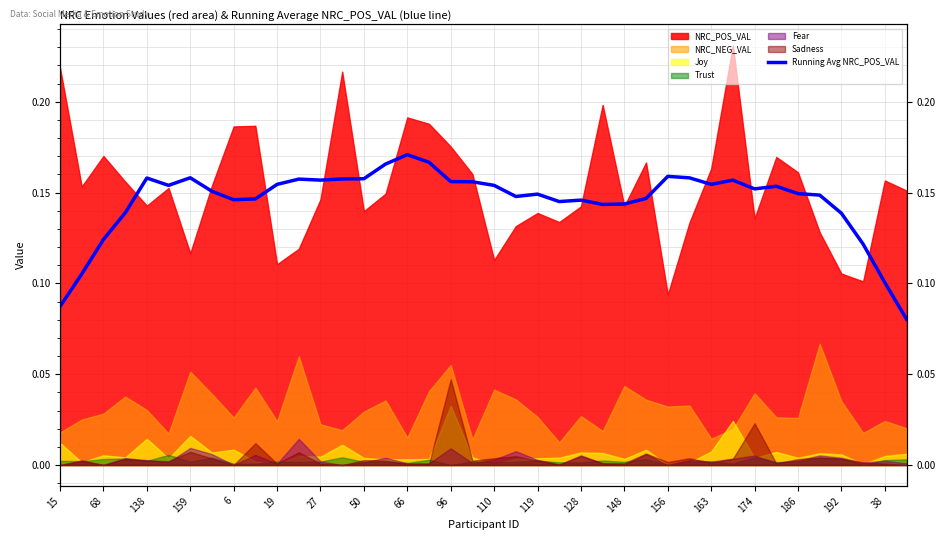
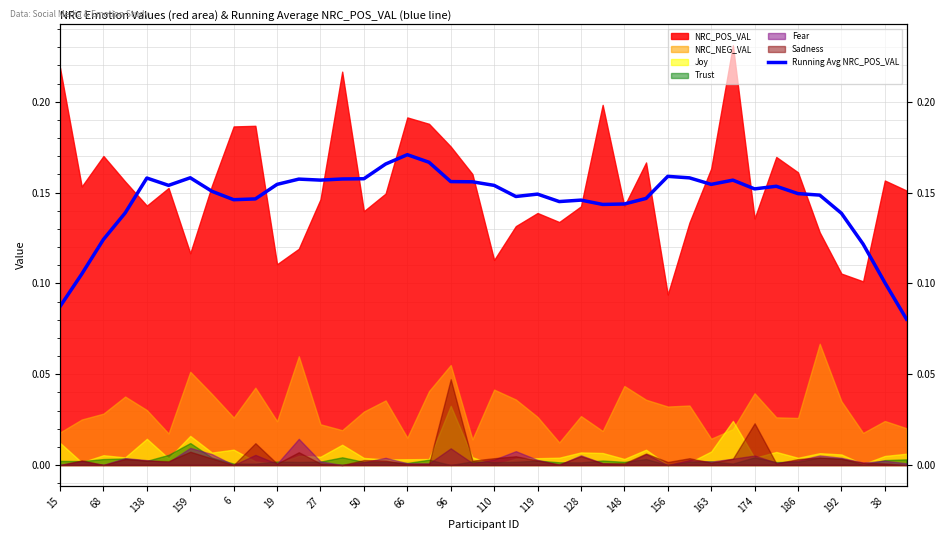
  {
    "Running Avg NRC_POS_VAL": {
      "68": 0.124,
      "138": 0.158,
      "159": 0.158,
      "6": 0.146,
      "50": 0.158,
      "66": 0.171,
      "96": 0.156,
      "110": 0.154,
      "119": 0.149,
      "128": 0.146,
      "156": 0.159,
      "163": 0.154,
      "174": 0.152,
      "186": 0.149,
      "192": 0.139,
      "38": 0.100
    },
    "NRC_POS_VAL": {
      "68": 0.170,
      "138": 0.143,
      "159": 0.117,
      "6": 0.186,
      "50": 0.140,
      "66": 0.191,
      "96": 0.175,
      "110": 0.113,
      "119": 0.139,
      "128": 0.142,
      "156": 0.094,
      "163": 0.163,
      "174": 0.136,
      "186": 0.161,
      "192": 0.105,
      "38": 0.157
    },
    "NRC_NEG_VAL": {
      "68": 0.028,
      "138": 0.030,
      "159": 0.051,
      "6": 0.026,
      "50": 0.029,
      "66": 0.015,
      "96": 0.055,
      "110": 0.041,
      "119": 0.026,
      "128": 0.027,
      "148": 0.043,
      "156": 0.032,
      "163": 0.014,
      "174": 0.039,
      "186": 0.026,
      "192": 0.035,
      "38": 0.024
    },
    "Joy": {
      "68": 0.005,
      "138": 0.014,
      "159": 0.016,
      "6": 0.008,
      "66": 0.003,
      "96": 0.033,
      "110": 0.000,
      "128": 0.007,
      "148": 0.003,
      "163": 0.007,
      "192": 0.006,
      "38": 0.005
    },
    "Trust": {
      "68": 0.003,
-     "159": 0.002,
+     "159": 0.012,
      "96": 0.000,
      "110": 0.002,
      "128": 0.001
    },
    "Fear": {
      "159": 0.009,
      "96": 0.009
    },
    "Sadness": {
      "159": 0.007,
      "96": 0.047,
      "156": 0.002,
      "174": 0.023
    }
  }
